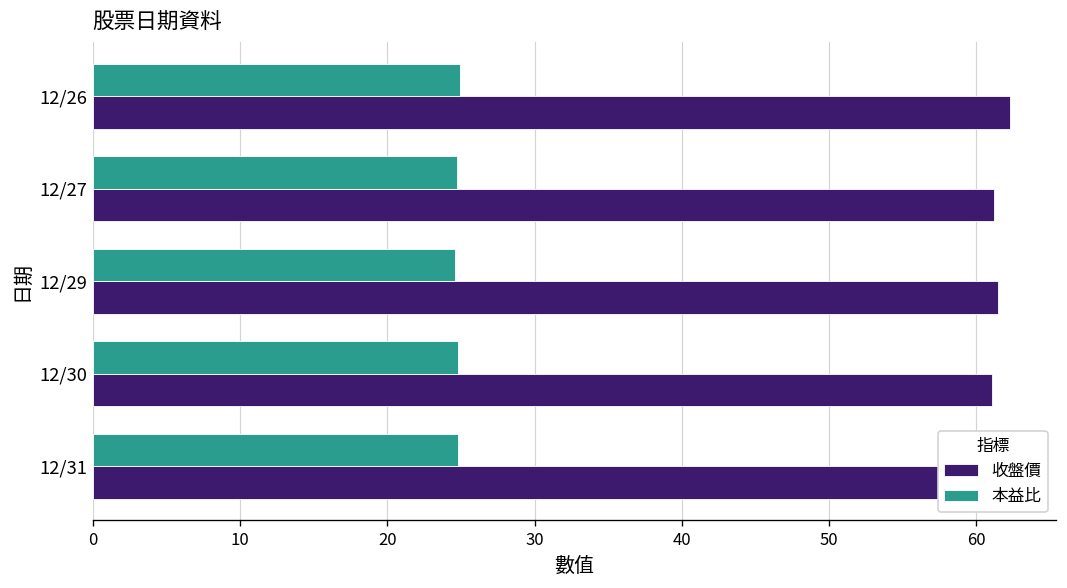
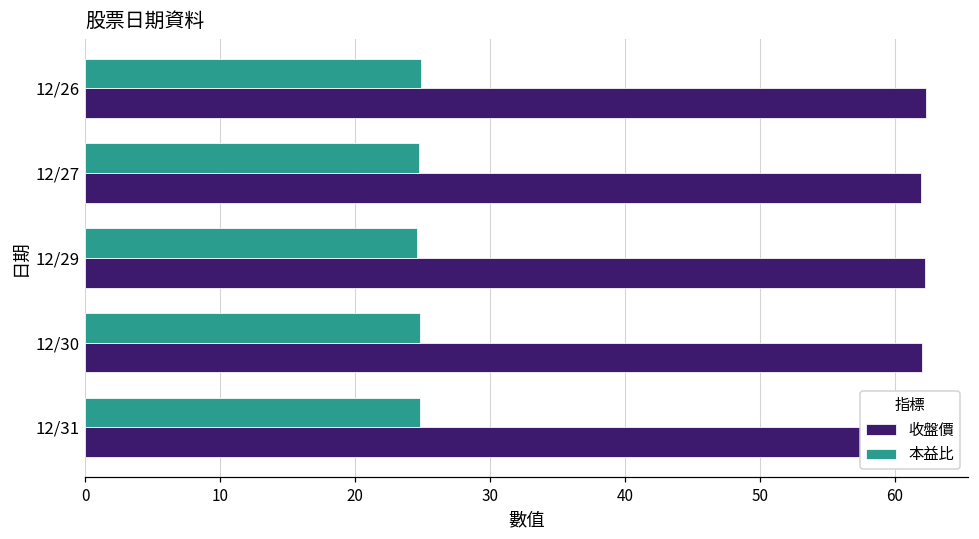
  {
    "收盤價": {
      "12/26": 62.3,
-     "12/27": 61.2,
-     "12/29": 61.5,
-     "12/30": 61.1
+     "12/27": 61.9,
+     "12/29": 62.2,
+     "12/30": 62.0
    },
    "本益比": {
      "12/26": 24.9,
      "12/27": 24.8,
      "12/29": 24.6,
      "12/30": 24.8,
      "12/31": 24.8
    }
  }
